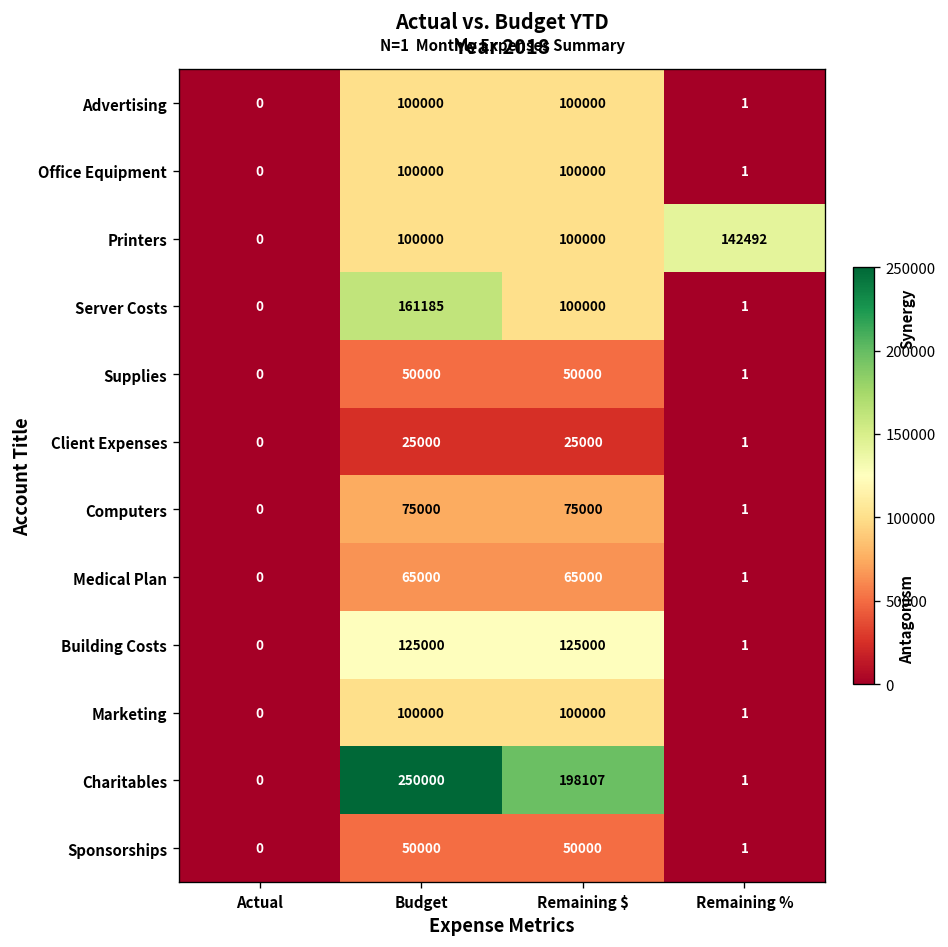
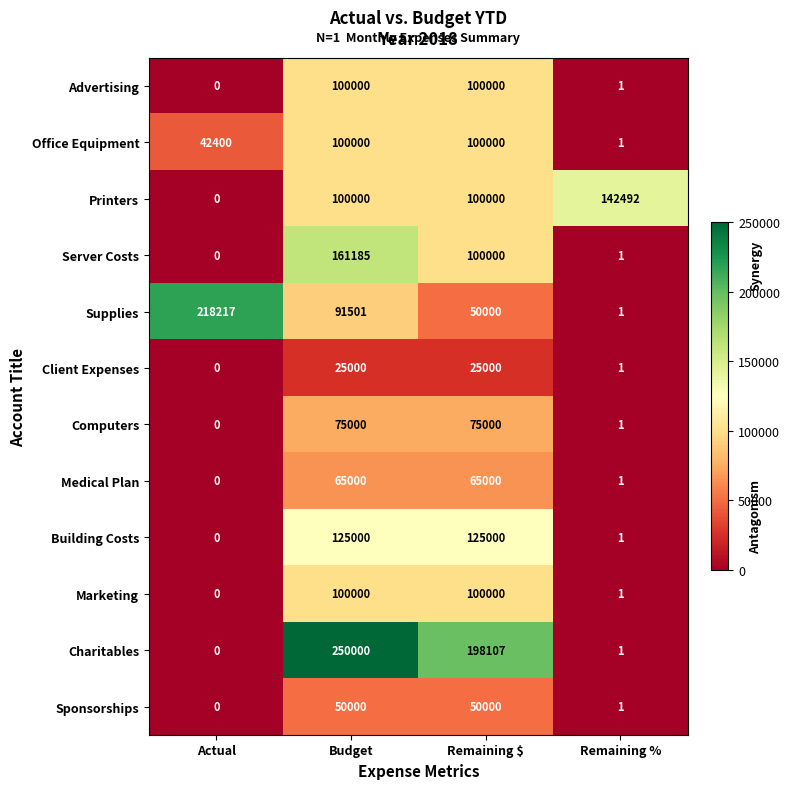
  {
    "Advertising": {
      "Actual": 0,
      "Budget": 100000,
      "Remaining $": 100000,
      "Remaining %": 1
    },
    "Office Equipment": {
-     "Actual": 0,
+     "Actual": 42400,
      "Budget": 100000,
      "Remaining $": 100000,
      "Remaining %": 1
    },
    "Printers": {
      "Actual": 0,
      "Budget": 100000,
      "Remaining $": 100000,
      "Remaining %": 142492
    },
    "Server Costs": {
      "Actual": 0,
      "Budget": 161185,
      "Remaining $": 100000,
      "Remaining %": 1
    },
    "Supplies": {
-     "Actual": 0,
-     "Budget": 50000,
+     "Actual": 218217,
+     "Budget": 91501,
      "Remaining $": 50000,
      "Remaining %": 1
    },
    "Client Expenses": {
      "Actual": 0,
      "Budget": 25000,
      "Remaining $": 25000,
      "Remaining %": 1
    },
    "Computers": {
      "Actual": 0,
      "Budget": 75000,
      "Remaining $": 75000,
      "Remaining %": 1
    },
    "Medical Plan": {
      "Actual": 0,
      "Budget": 65000,
      "Remaining $": 65000,
      "Remaining %": 1
    },
    "Building Costs": {
      "Actual": 0,
      "Budget": 125000,
      "Remaining $": 125000,
      "Remaining %": 1
    },
    "Marketing": {
      "Actual": 0,
      "Budget": 100000,
      "Remaining $": 100000,
      "Remaining %": 1
    },
    "Charitables": {
      "Actual": 0,
      "Budget": 250000,
      "Remaining $": 198107,
      "Remaining %": 1
    },
    "Sponsorships": {
      "Actual": 0,
      "Budget": 50000,
      "Remaining $": 50000,
      "Remaining %": 1
    }
  }
